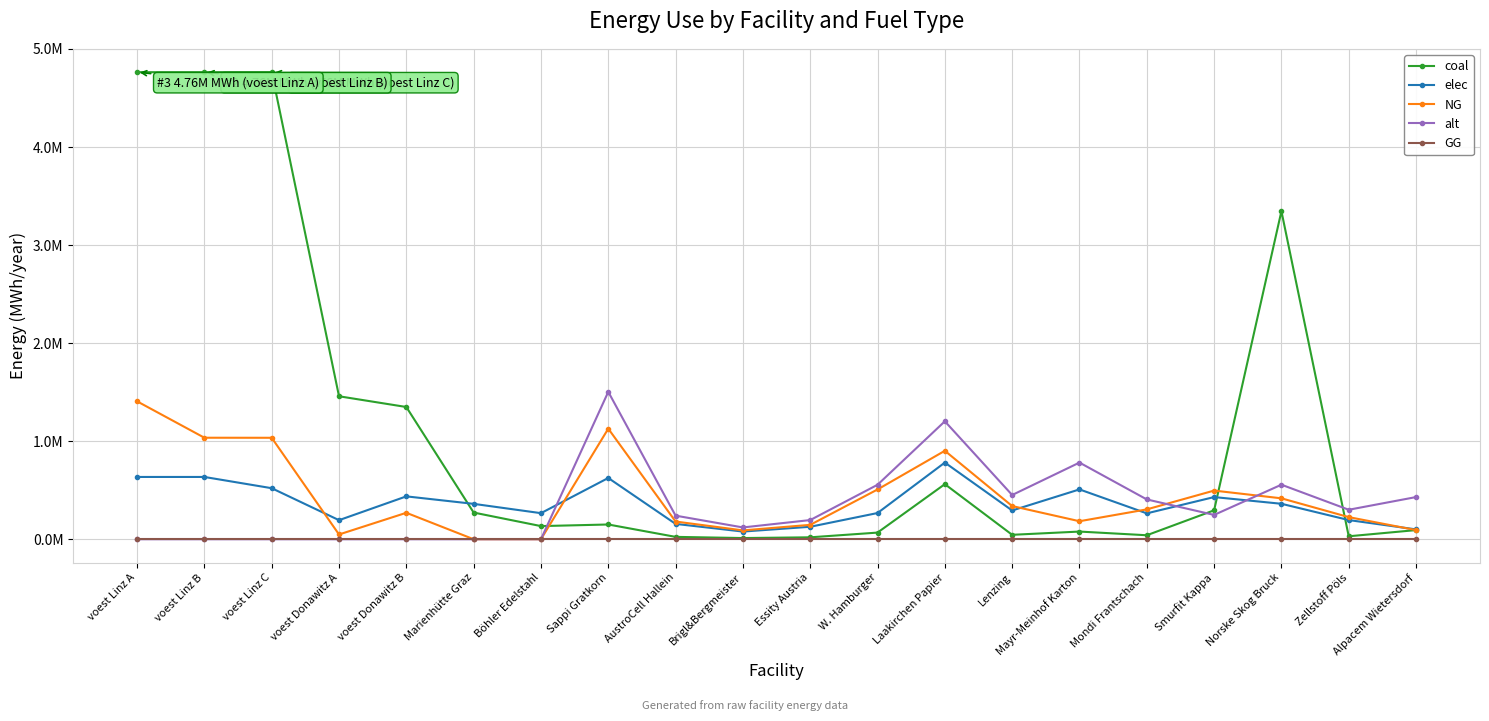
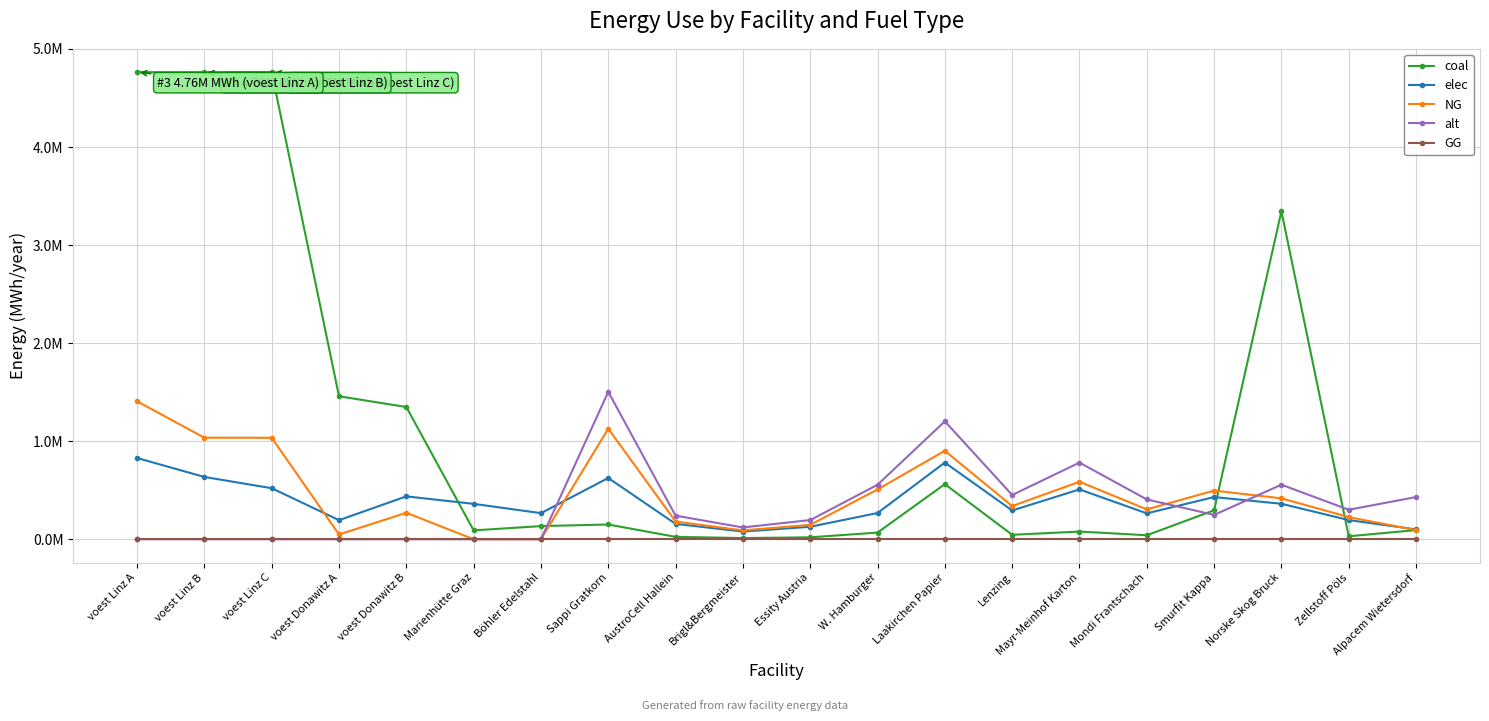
  {
    "coal": {
      "voest Linz A": 4800000,
      "voest Donawitz A": 1500000,
      "voest Donawitz B": 1300000,
-     "Marienhütte Graz": 300000,
+     "Marienhütte Graz": 100000,
      "Böhler Edelstahl": 100000,
      "Sappi Gratkorn": 200000,
      "W. Hamburger": 100000,
      "Laakirchen Papier": 600000,
      "Lenzing": 0,
      "Mayr-Meinhof Karton": 100000,
      "Mondi Frantschach": 0,
      "Smurfit Kappa": 300000,
      "Norske Skog Bruck": 3300000,
      "Zellstoff Pöls": 0
    },
    "elec": {
-     "voest Linz A": 600000,
+     "voest Linz A": 800000,
      "voest Linz B": 600000,
      "voest Linz C": 500000,
      "voest Donawitz A": 200000,
      "voest Donawitz B": 400000,
      "Marienhütte Graz": 400000,
      "Böhler Edelstahl": 300000,
      "Sappi Gratkorn": 600000,
      "W. Hamburger": 300000,
      "Laakirchen Papier": 800000,
      "Lenzing": 300000,
      "Mayr-Meinhof Karton": 500000,
      "Mondi Frantschach": 300000,
      "Smurfit Kappa": 400000,
      "Norske Skog Bruck": 400000,
      "Zellstoff Pöls": 200000
    },
    "NG": {
      "voest Linz A": 1400000,
      "voest Linz B": 1000000,
      "voest Linz C": 1000000,
      "voest Donawitz A": 0,
      "voest Donawitz B": 300000,
      "Sappi Gratkorn": 1100000,
      "W. Hamburger": 500000,
      "Laakirchen Papier": 900000,
      "Lenzing": 300000,
-     "Mayr-Meinhof Karton": 200000,
+     "Mayr-Meinhof Karton": 600000,
      "Mondi Frantschach": 300000,
      "Smurfit Kappa": 500000,
      "Norske Skog Bruck": 400000,
      "Zellstoff Pöls": 200000
    },
    "alt": {
      "Sappi Gratkorn": 1500000,
      "AustroCell Hallein": 200000,
      "Brigl&Bergmeister": 100000,
      "Essity Austria": 200000,
      "W. Hamburger": 600000,
      "Laakirchen Papier": 1200000,
      "Lenzing": 500000,
      "Mayr-Meinhof Karton": 800000,
      "Mondi Frantschach": 400000,
      "Smurfit Kappa": 200000,
      "Norske Skog Bruck": 600000,
      "Zellstoff Pöls": 300000,
      "Alpacem Wietersdorf": 400000
    },
    "GG": {
      "Sappi Gratkorn": 0,
      "W. Hamburger": 0,
      "Laakirchen Papier": 0,
      "Lenzing": 0,
      "Mayr-Meinhof Karton": 0,
      "Mondi Frantschach": 0,
      "Smurfit Kappa": 0,
      "Norske Skog Bruck": 0,
      "Zellstoff Pöls": 0,
      "Alpacem Wietersdorf": 0
    }
  }
